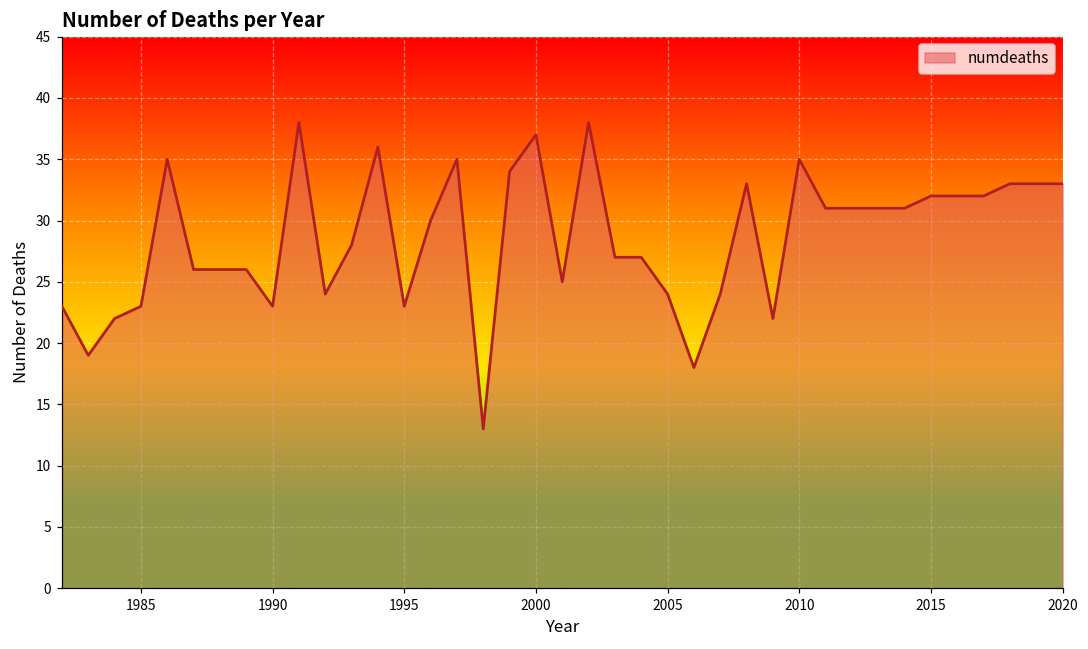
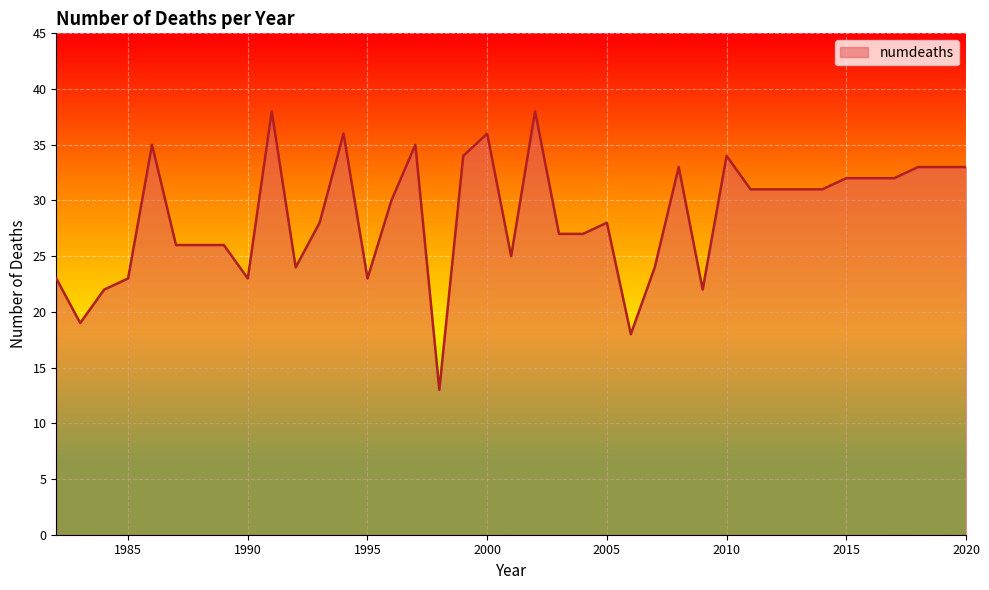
  {
    "1985": 23,
    "1990": 23,
    "1995": 23,
-   "2000": 37,
-   "2005": 24,
-   "2010": 35,
+   "2000": 36,
+   "2005": 28,
+   "2010": 34,
    "2015": 32,
    "2020": 33
  }
